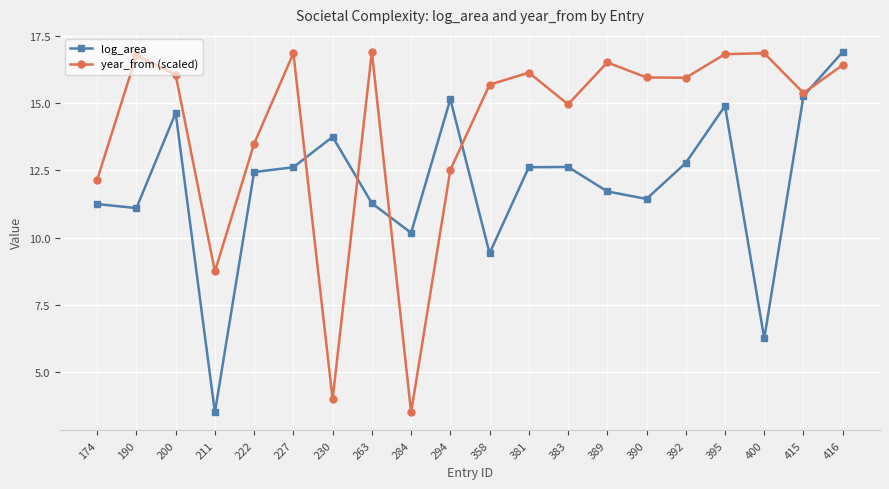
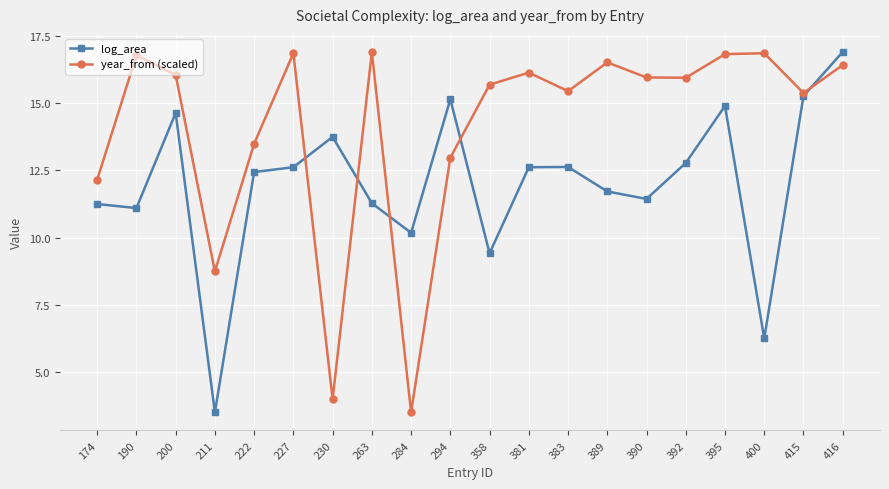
  {
    "log_area": {
      "174": 11.3,
      "190": 11.1,
      "200": 14.6,
      "211": 3.5,
      "222": 12.4,
      "227": 12.6,
      "230": 13.8,
      "263": 11.3,
      "284": 10.2,
      "294": 15.2,
      "358": 9.4,
      "381": 12.6,
      "383": 12.6,
      "389": 11.7,
      "390": 11.4,
      "392": 12.8,
      "395": 14.9,
      "400": 6.3,
      "415": 15.3,
      "416": 16.9
    },
    "year_from (scaled)": {
      "174": 12.2,
      "211": 8.7,
      "222": 13.5,
      "227": 16.9,
      "230": 4.0,
      "263": 16.9,
      "284": 3.5,
-     "294": 12.5,
+     "294": 13.0,
      "358": 15.7,
      "381": 16.1,
-     "383": 15.0,
+     "383": 15.4,
      "389": 16.5,
      "390": 16.0,
      "392": 15.9,
      "395": 16.8,
      "400": 16.9,
      "415": 15.4,
      "416": 16.4
    }
  }
